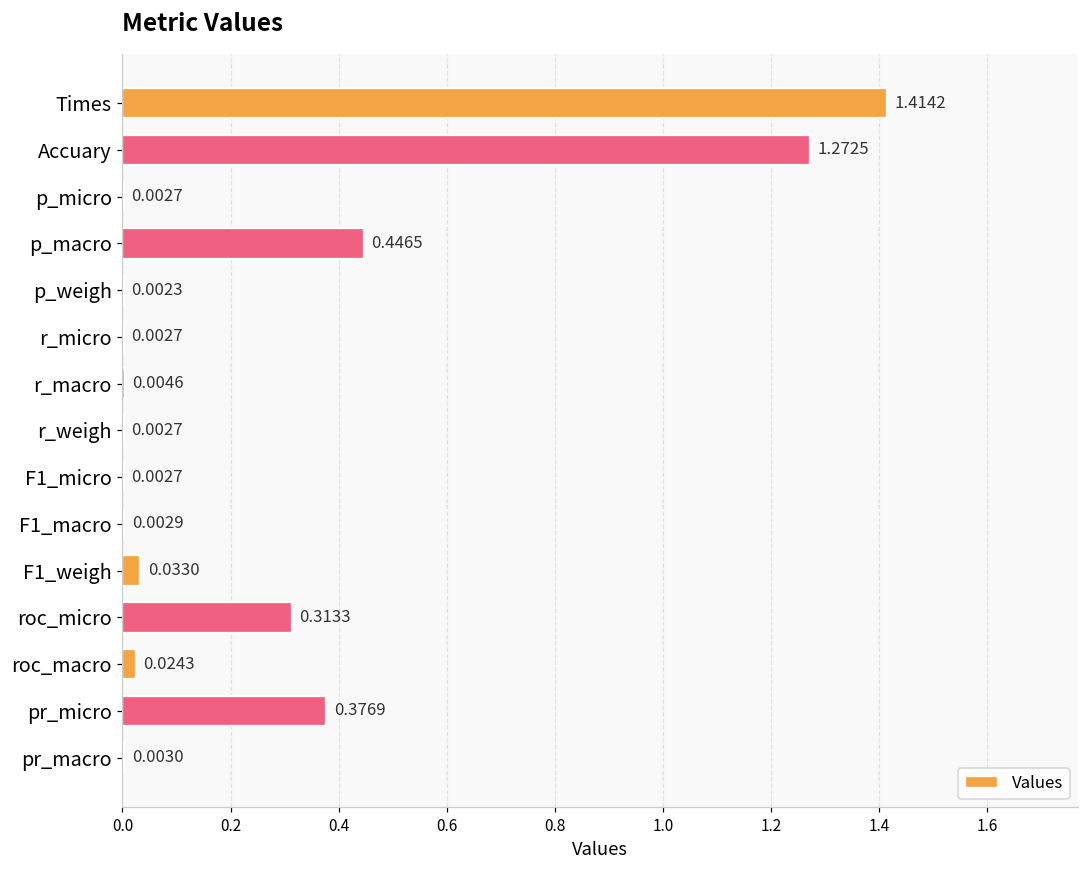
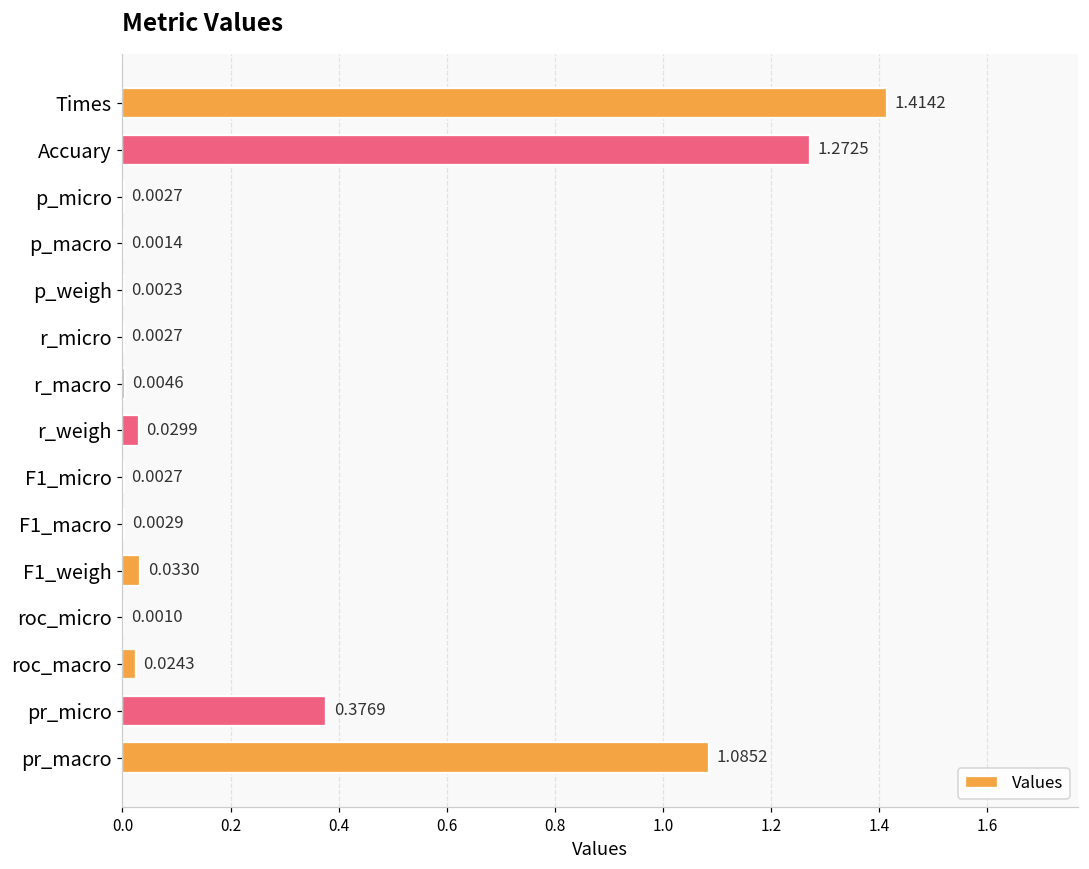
  {
    "Times": 1.4142,
    "Accuary": 1.2725,
    "p_micro": 0.0027,
-   "p_macro": 0.4465,
+   "p_macro": 0.0014,
    "p_weigh": 0.0023,
    "r_micro": 0.0027,
    "r_macro": 0.0046,
-   "r_weigh": 0.0027,
+   "r_weigh": 0.0299,
    "F1_micro": 0.0027,
    "F1_macro": 0.0029,
    "F1_weigh": 0.0330,
-   "roc_micro": 0.3133,
+   "roc_micro": 0.0010,
    "roc_macro": 0.0243,
    "pr_micro": 0.3769,
-   "pr_macro": 0.0030
+   "pr_macro": 1.0852
  }
